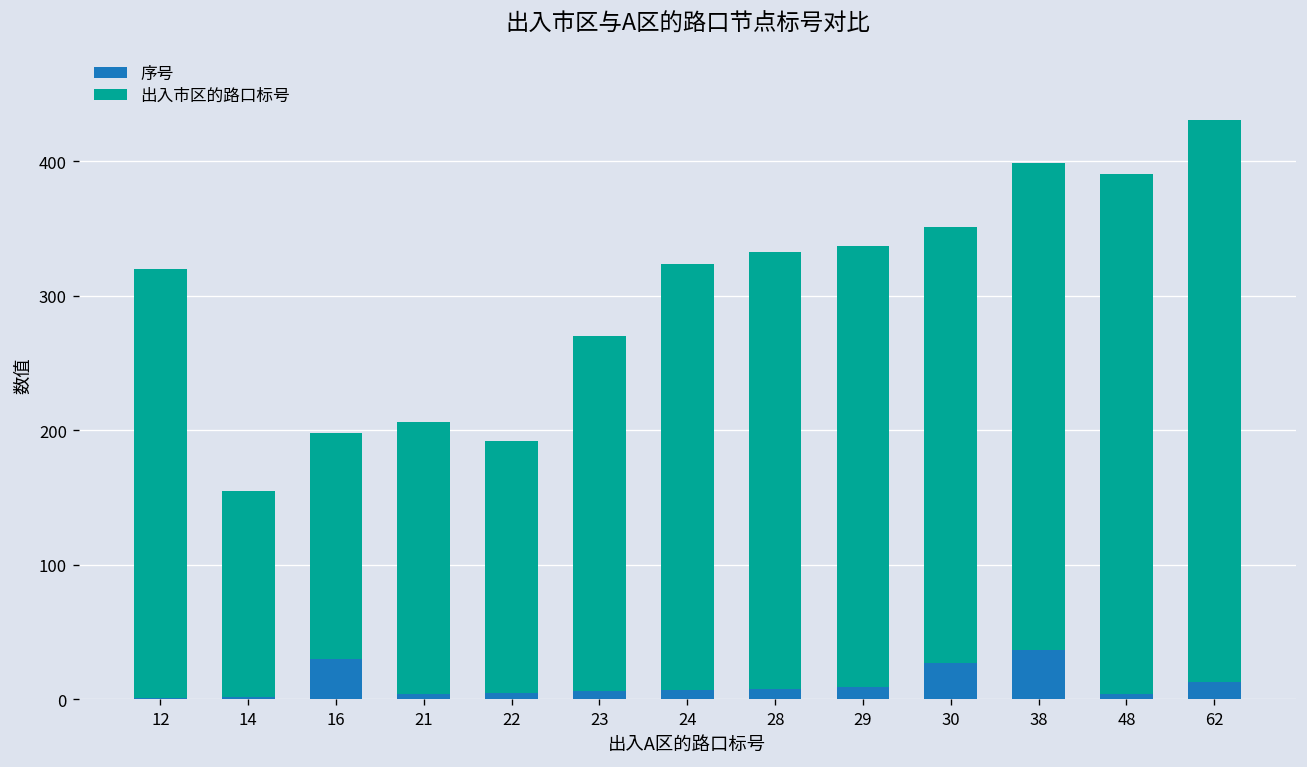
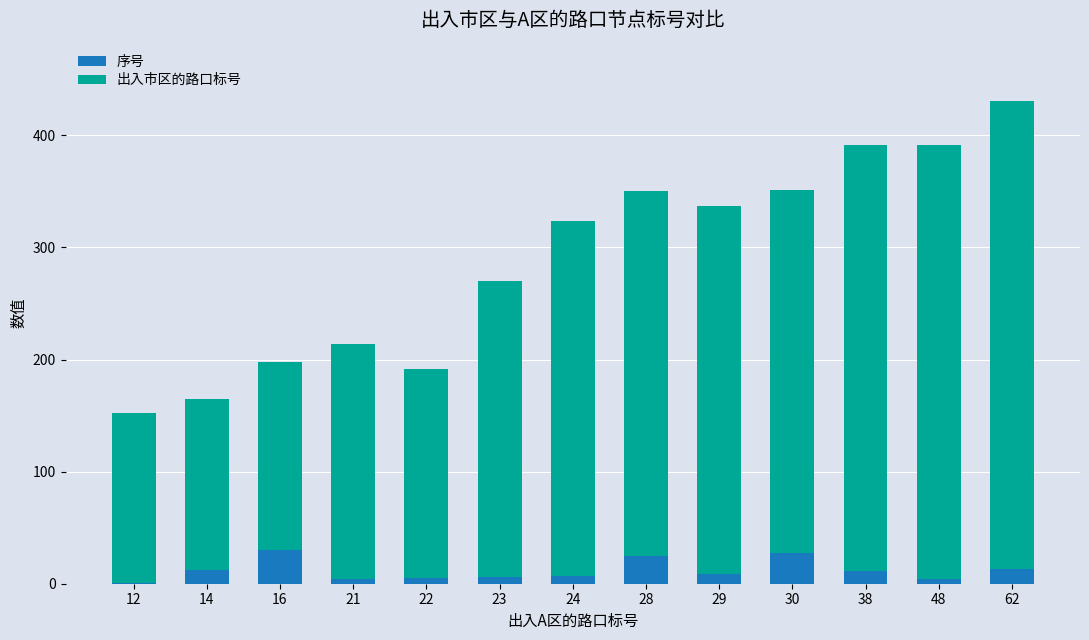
  {
    "序号": {
-     "14": 2,
+     "14": 12,
      "16": 30,
      "21": 4,
      "22": 5,
      "23": 6,
      "24": 7,
-     "28": 8,
+     "28": 25,
      "29": 9,
      "30": 27,
-     "38": 37,
+     "38": 11,
      "48": 4,
      "62": 13
    },
    "出入市区的路口标号": {
-     "12": 319,
+     "12": 151,
      "14": 153,
      "16": 168,
-     "21": 202,
+     "21": 210,
      "22": 187,
      "23": 264,
      "24": 317,
      "28": 325,
      "29": 328,
      "30": 324,
-     "38": 362,
+     "38": 380,
      "48": 387,
      "62": 418
    }
  }
